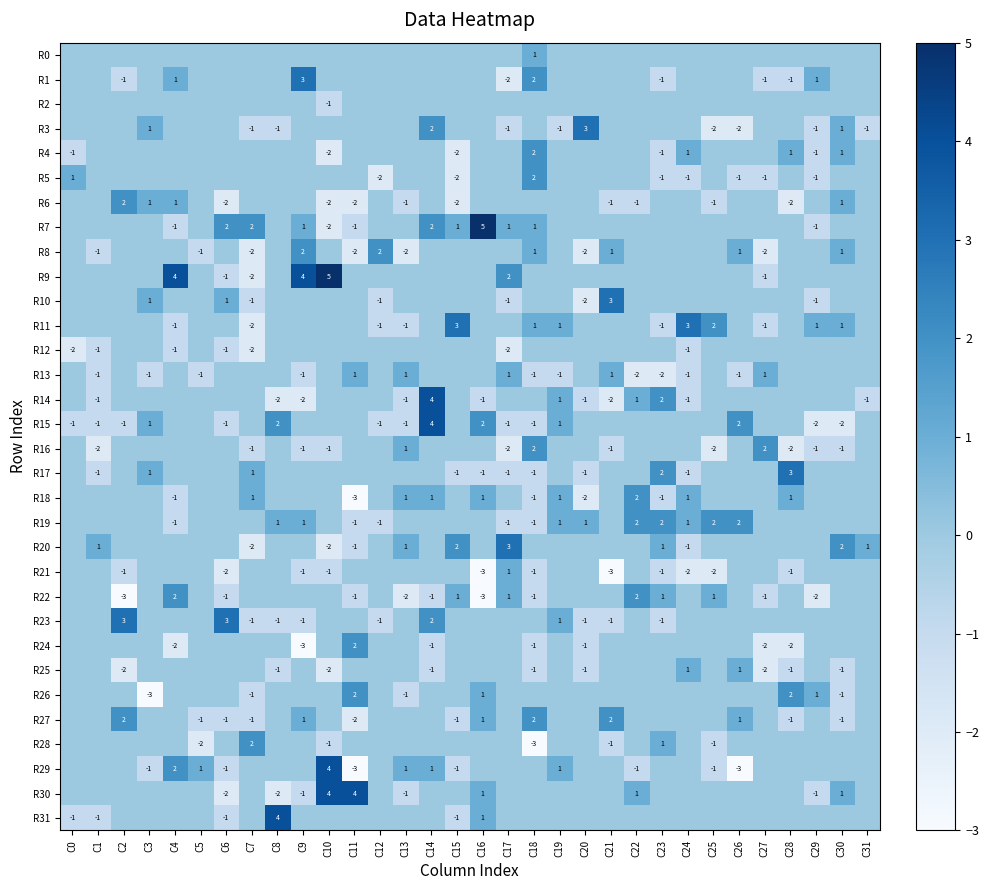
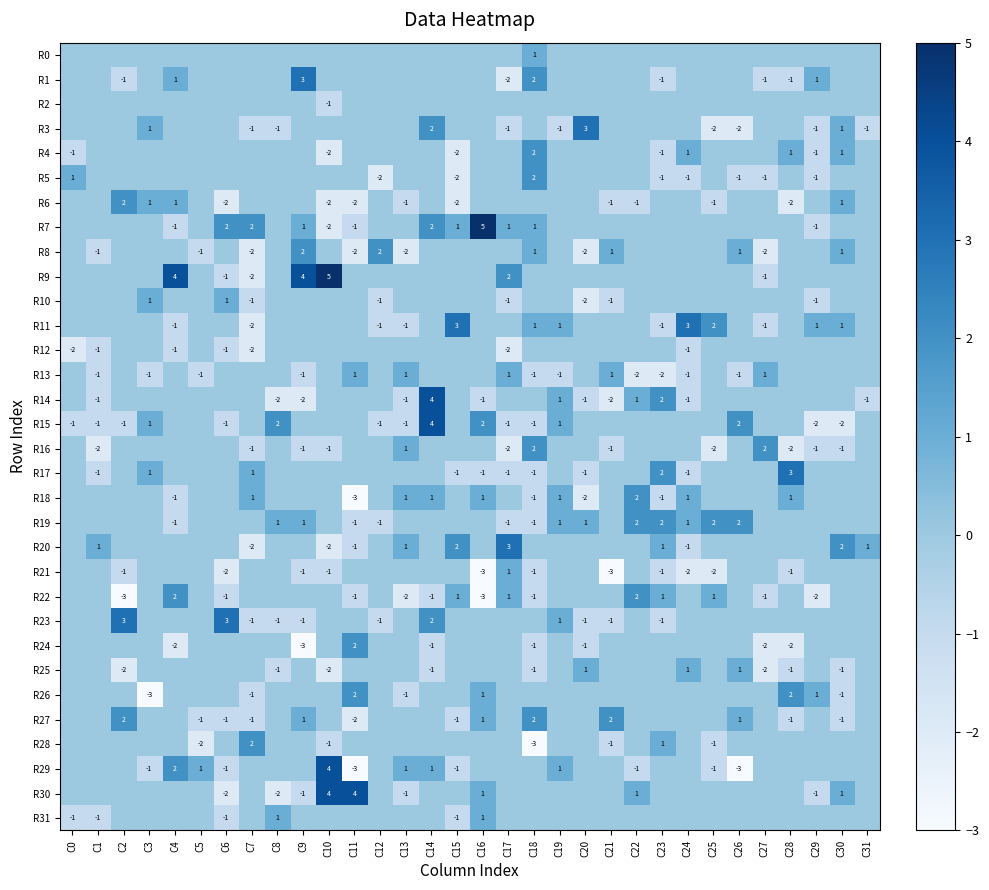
  {
    "R10": {
      "C3": 1,
      "C6": 1,
      "C7": -1,
      "C12": -1,
      "C17": -1,
      "C20": -2,
-     "C21": 3,
+     "C21": -1,
      "C29": -1
    },
    "R25": {
      "C2": -2,
      "C8": -1,
      "C10": -2,
      "C14": -1,
      "C18": -1,
-     "C20": -1,
+     "C20": 1,
      "C24": 1,
      "C26": 1,
      "C27": -2,
      "C28": -1,
      "C30": -1
    },
    "R31": {
      "C0": -1,
      "C1": -1,
      "C6": -1,
-     "C8": 4,
+     "C8": 1,
      "C15": -1,
      "C16": 1
    }
  }
